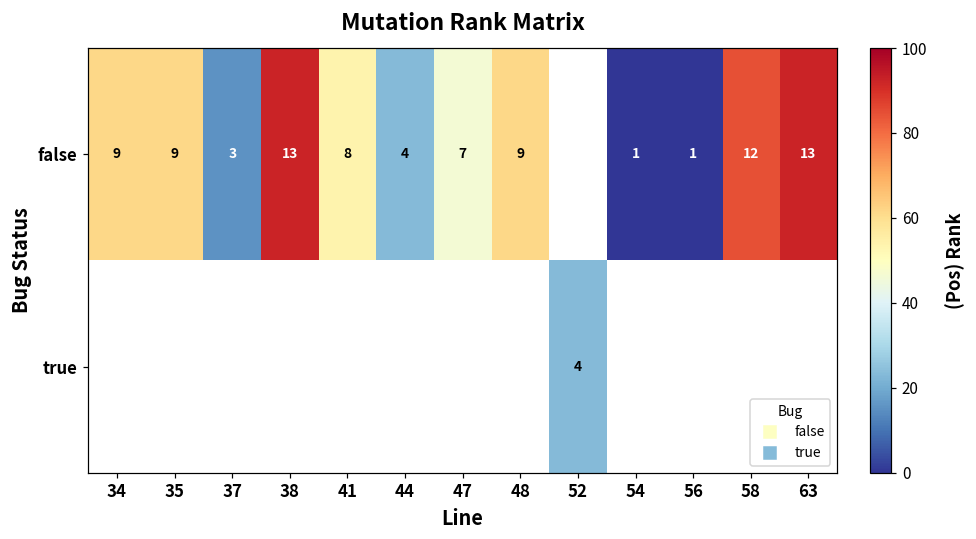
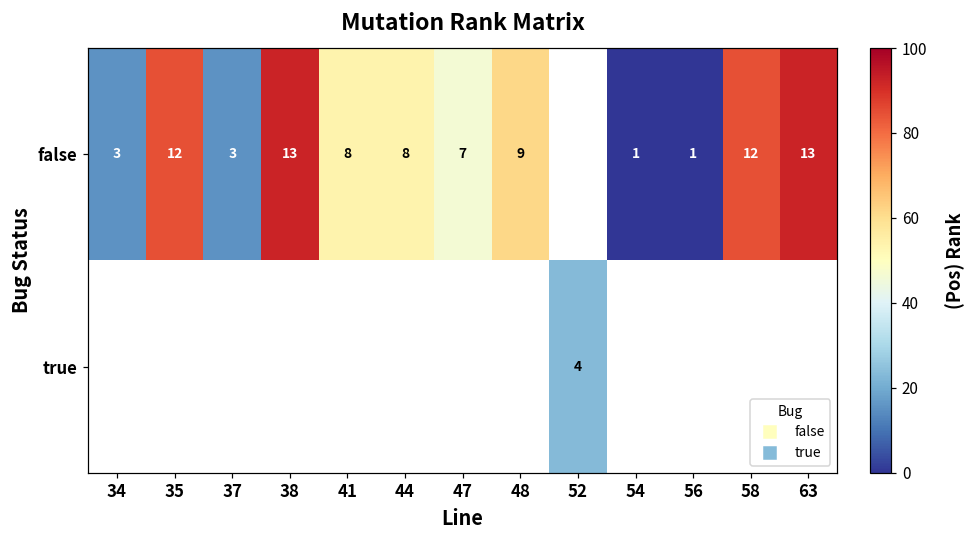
  {
    "false": {
-     "34": 9,
-     "35": 9,
+     "34": 3,
+     "35": 12,
      "37": 3,
      "38": 13,
      "41": 8,
-     "44": 4,
+     "44": 8,
      "47": 7,
      "48": 9,
      "54": 1,
      "56": 1,
      "58": 12,
      "63": 13
    },
    "true": {
      "52": 4
    }
  }
